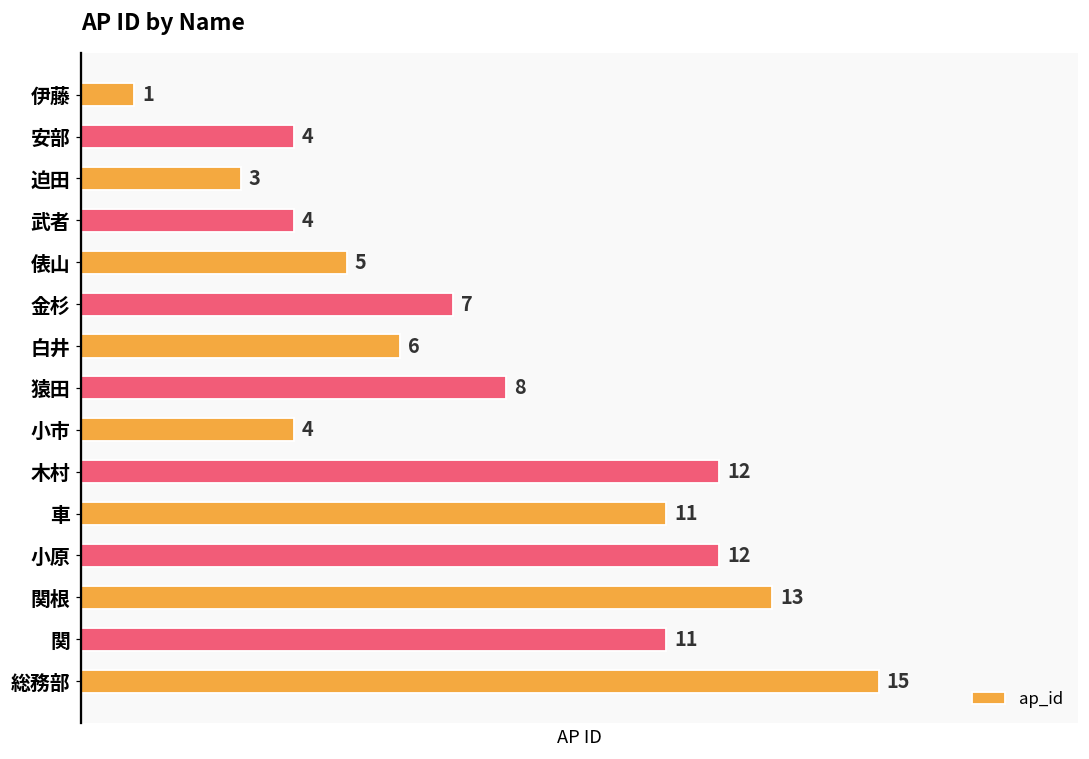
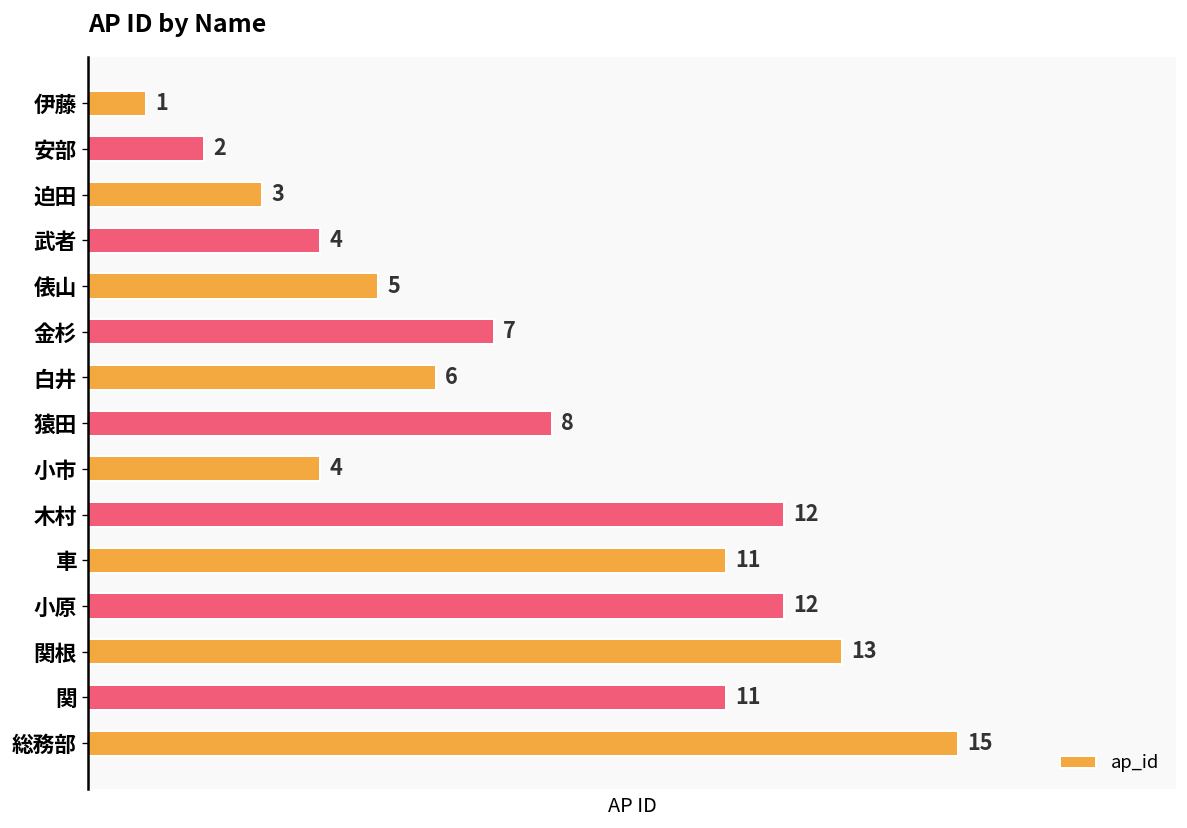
  {
    "伊藤": 1,
-   "安部": 4,
+   "安部": 2,
    "迫田": 3,
    "武者": 4,
    "俵山": 5,
    "金杉": 7,
    "白井": 6,
    "猿田": 8,
    "小市": 4,
    "木村": 12,
    "車": 11,
    "小原": 12,
    "関根": 13,
    "関": 11,
    "総務部": 15
  }
